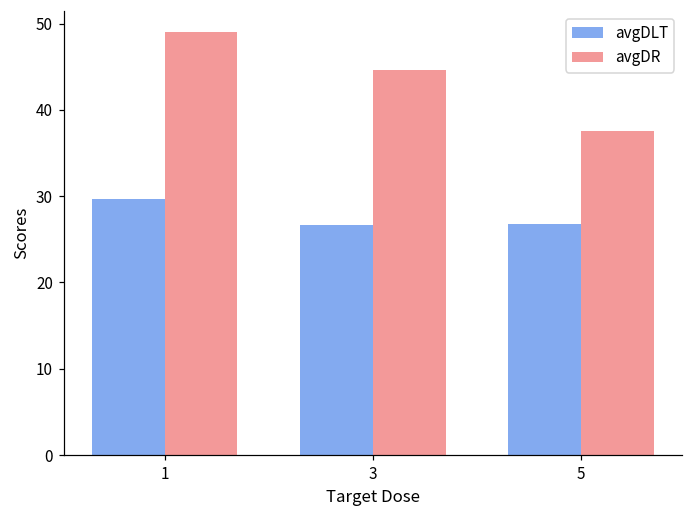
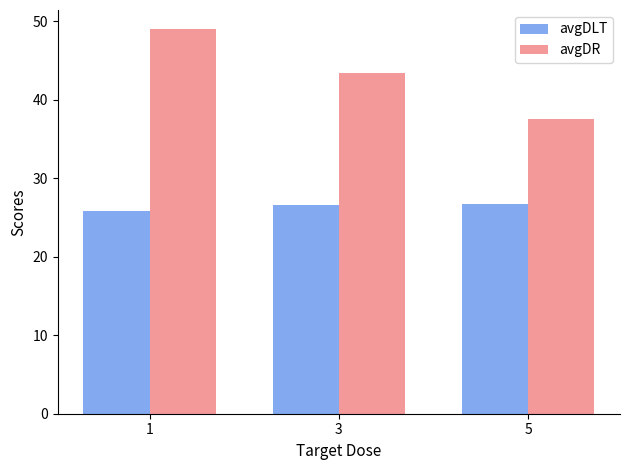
  {
    "avgDLT": {
-     "1": 30,
+     "1": 26,
      "3": 27,
      "5": 27
    },
    "avgDR": {
      "1": 49,
-     "3": 45,
+     "3": 43,
      "5": 38
    }
  }
